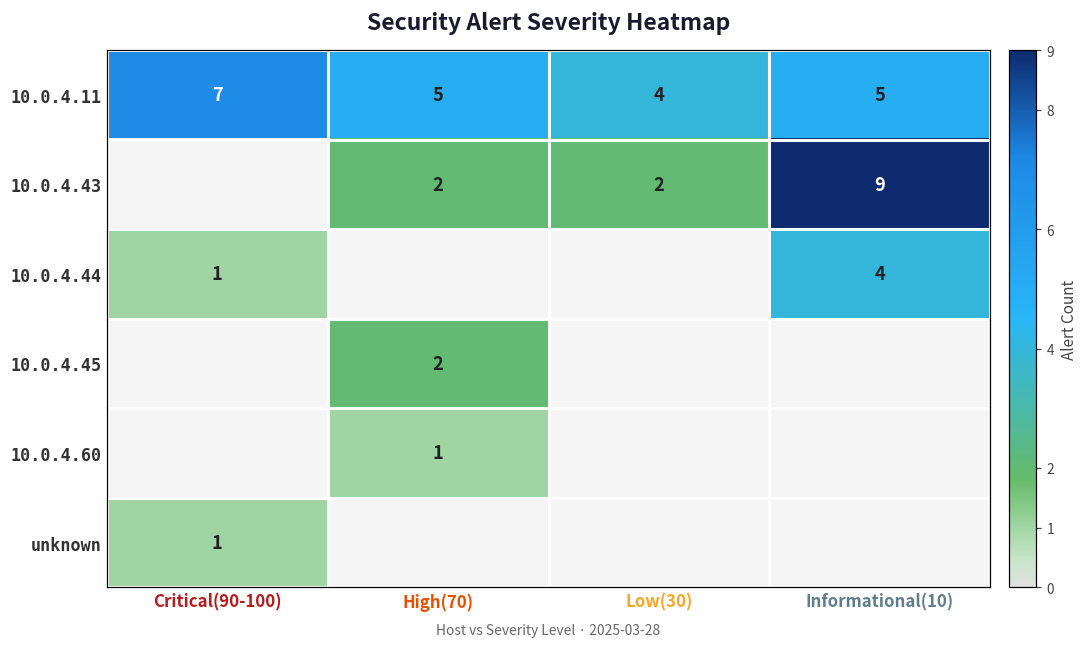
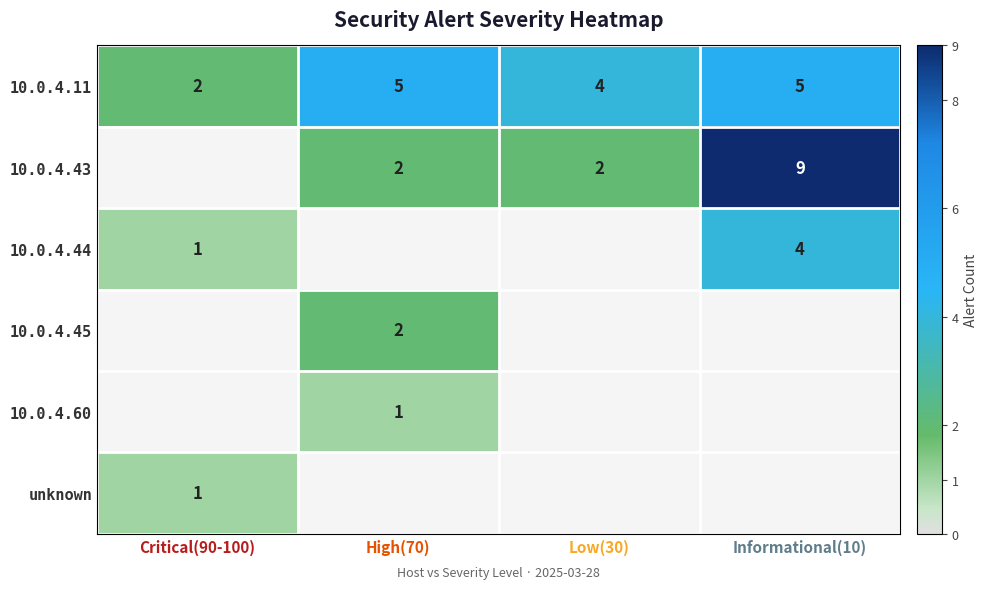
  {
    "10.0.4.11": {
-     "Critical(90-100)": 7,
+     "Critical(90-100)": 2,
      "High(70)": 5,
      "Low(30)": 4,
      "Informational(10)": 5
    },
    "10.0.4.43": {
      "High(70)": 2,
      "Low(30)": 2,
      "Informational(10)": 9
    },
    "10.0.4.44": {
      "Critical(90-100)": 1,
      "Informational(10)": 4
    },
    "10.0.4.45": {
      "High(70)": 2
    },
    "10.0.4.60": {
      "High(70)": 1
    },
    "unknown": {
      "Critical(90-100)": 1
    }
  }
